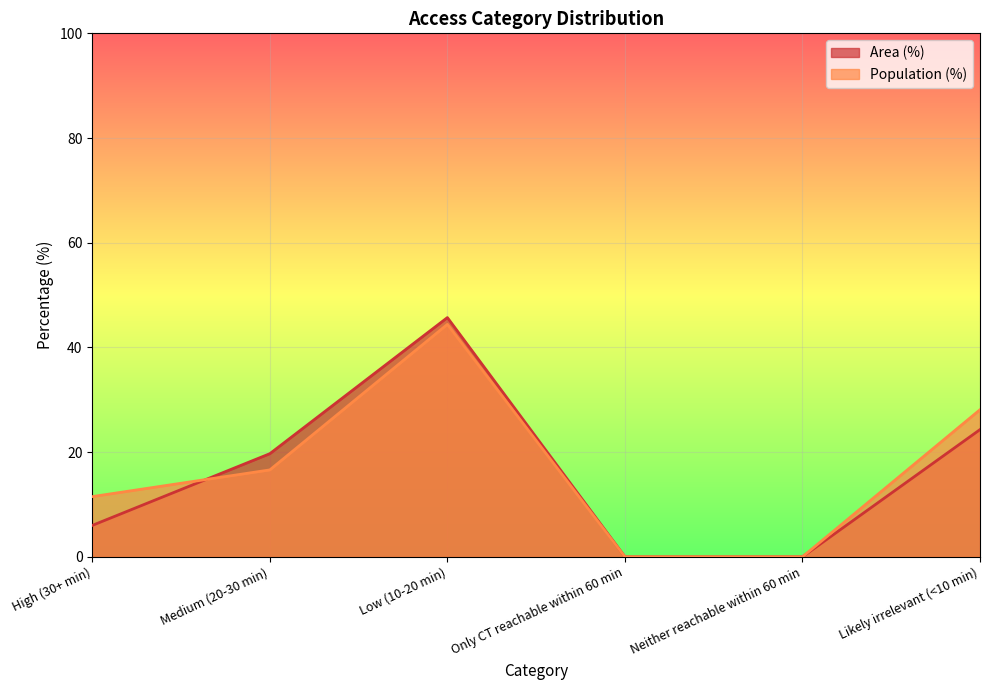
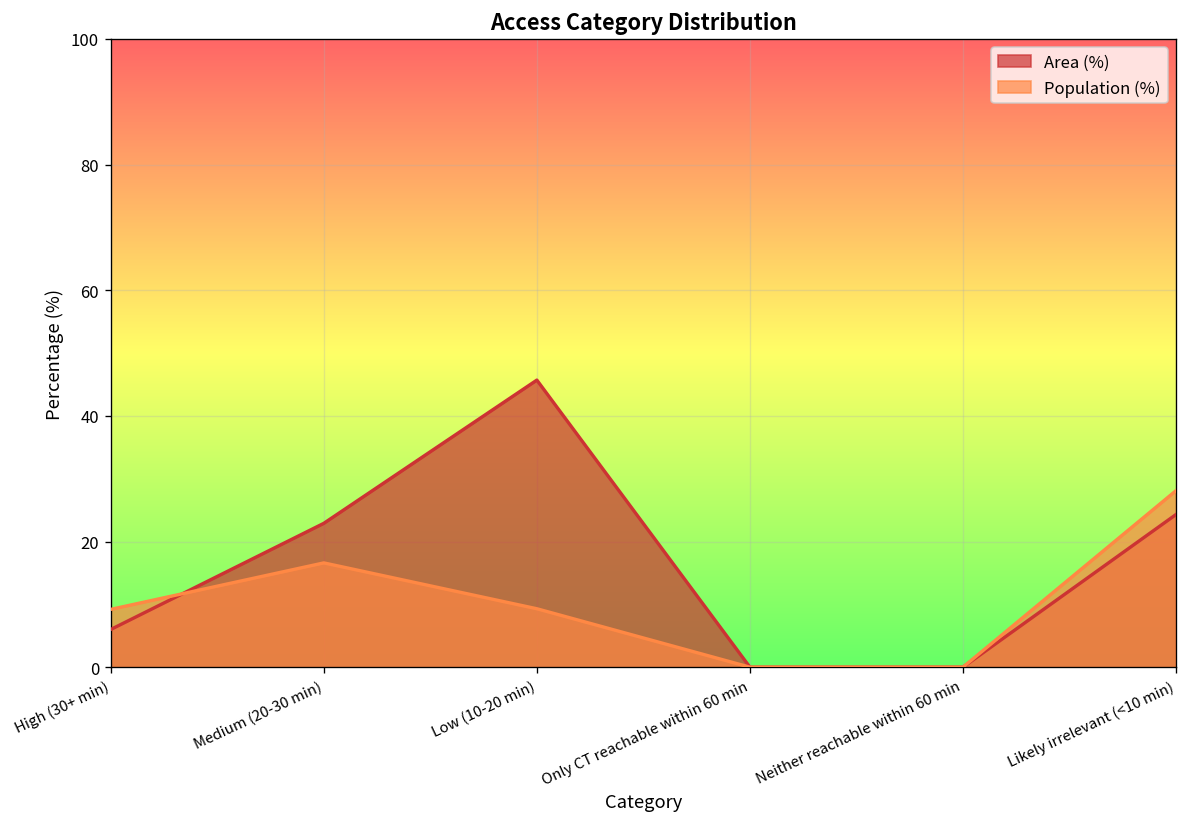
  {
    "Area (%)": {
      "High (30+ min)": 6,
-     "Medium (20-30 min)": 20,
+     "Medium (20-30 min)": 23,
      "Low (10-20 min)": 46,
      "Likely irrelevant (<10 min)": 24
    },
    "Population (%)": {
-     "High (30+ min)": 12,
+     "High (30+ min)": 9,
      "Medium (20-30 min)": 17,
-     "Low (10-20 min)": 44,
+     "Low (10-20 min)": 9,
      "Likely irrelevant (<10 min)": 28
    }
  }
